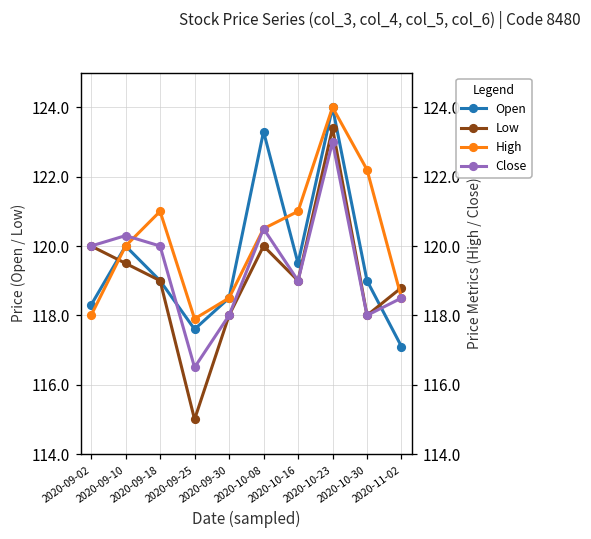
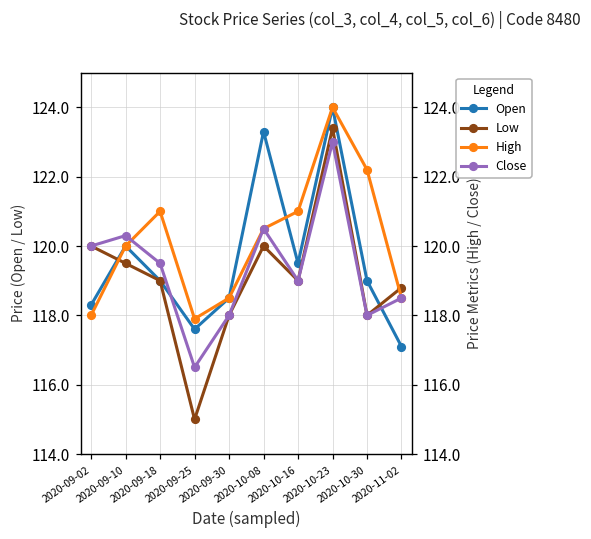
  {
    "Open": {
      "2020-09-02": 118.3,
      "2020-09-10": 120.0,
      "2020-09-25": 117.6,
      "2020-09-30": 118.5,
      "2020-10-08": 123.3,
      "2020-10-16": 119.5,
      "2020-10-23": 124.0,
      "2020-10-30": 119.0,
      "2020-11-02": 117.1
    },
    "Low": {
      "2020-09-02": 120.0,
      "2020-09-10": 119.5,
      "2020-09-25": 115.0,
      "2020-09-30": 118.0,
      "2020-10-08": 120.0,
      "2020-10-16": 119.0,
      "2020-10-23": 123.4,
      "2020-10-30": 118.0,
      "2020-11-02": 118.8
    },
    "High": {
      "2020-09-02": 118.0,
      "2020-09-10": 120.0,
      "2020-09-18": 121.0,
      "2020-09-25": 117.9,
      "2020-09-30": 118.5,
      "2020-10-16": 121.0,
      "2020-10-23": 124.0,
      "2020-10-30": 122.2
    },
    "Close": {
      "2020-09-02": 120.0,
      "2020-09-10": 120.3,
-     "2020-09-18": 120.0,
+     "2020-09-18": 119.5,
      "2020-09-25": 116.5,
      "2020-09-30": 118.0,
      "2020-10-16": 119.0,
      "2020-10-23": 123.0,
      "2020-10-30": 118.0
    }
  }
